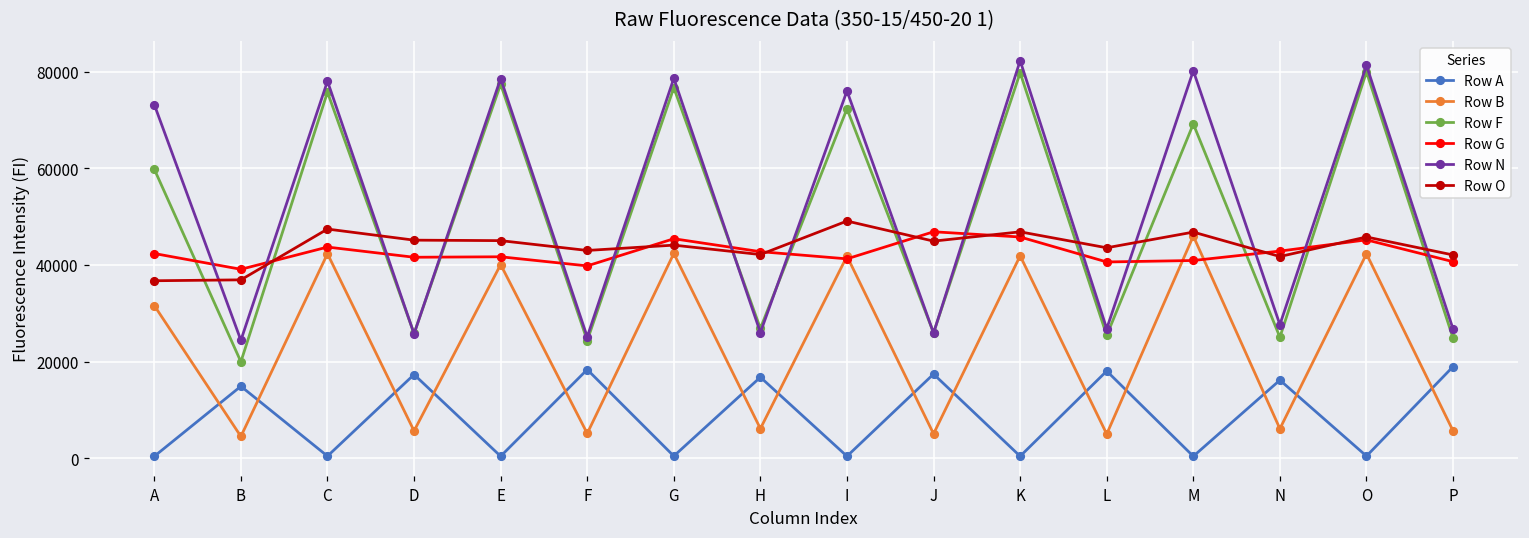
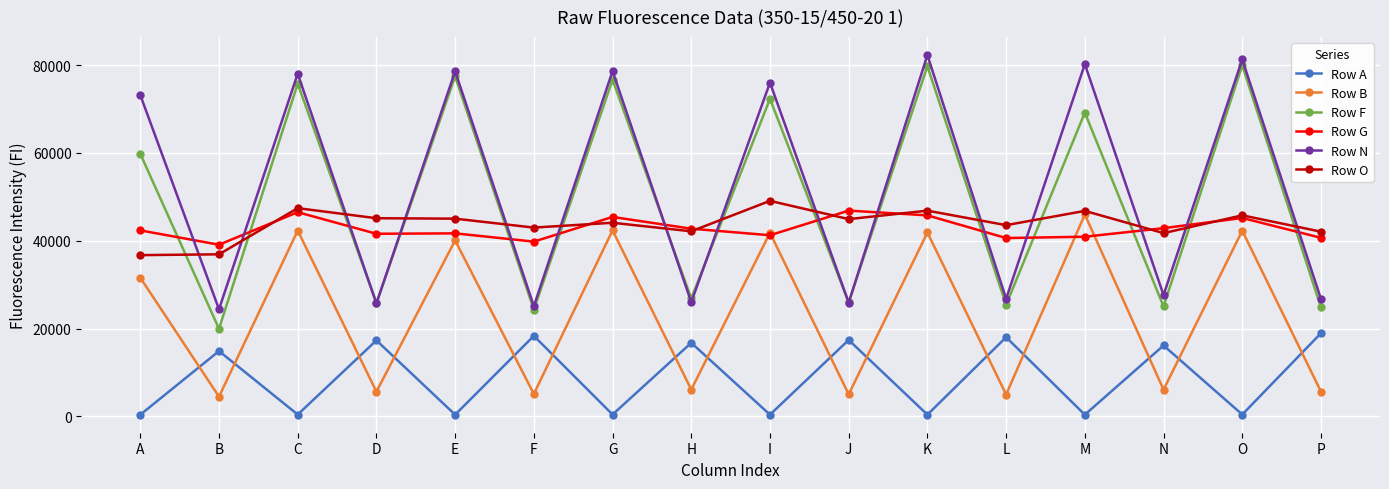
  {
    "Row A": {
      "A": 0,
      "B": 15000,
      "C": 0,
      "D": 17000,
      "E": 0,
      "F": 18000,
      "G": 0,
      "H": 17000,
      "I": 0,
      "J": 17000,
      "K": 0,
      "L": 18000,
      "M": 0,
      "N": 16000,
      "O": 0,
      "P": 19000
    },
    "Row B": {
      "A": 32000,
      "B": 5000,
      "C": 42000,
      "D": 6000,
      "E": 40000,
      "F": 5000,
      "G": 42000,
      "H": 6000,
      "J": 5000,
      "K": 42000,
      "L": 5000,
      "M": 46000,
      "N": 6000,
      "O": 42000,
      "P": 6000
    },
    "Row F": {
      "A": 60000,
      "B": 20000,
      "C": 76000,
      "E": 77000,
      "F": 24000,
      "G": 77000,
      "H": 27000,
      "I": 72000,
      "K": 80000,
      "L": 25000,
      "M": 69000,
      "N": 25000,
      "O": 80000,
      "P": 25000
    },
    "Row G": {
      "A": 42000,
      "B": 39000,
-     "C": 44000,
+     "C": 47000,
      "D": 42000,
      "E": 42000,
      "F": 40000,
      "G": 45000,
      "H": 43000,
      "J": 47000,
      "K": 46000,
      "L": 41000,
      "M": 41000,
      "N": 43000,
      "O": 45000,
      "P": 41000
    },
    "Row N": {
      "A": 73000,
      "B": 24000,
      "C": 78000,
      "E": 79000,
      "F": 25000,
      "G": 79000,
      "H": 26000,
      "I": 76000,
      "K": 82000,
      "L": 27000,
      "M": 80000,
      "N": 28000,
      "O": 81000,
      "P": 27000
    },
    "Row O": {
      "A": 37000,
      "B": 37000,
      "C": 47000,
      "D": 45000,
      "E": 45000,
      "F": 43000,
      "G": 44000,
      "H": 42000,
      "I": 49000,
      "J": 45000,
      "K": 47000,
      "L": 44000,
      "M": 47000,
      "N": 42000,
      "O": 46000,
      "P": 42000
    }
  }
